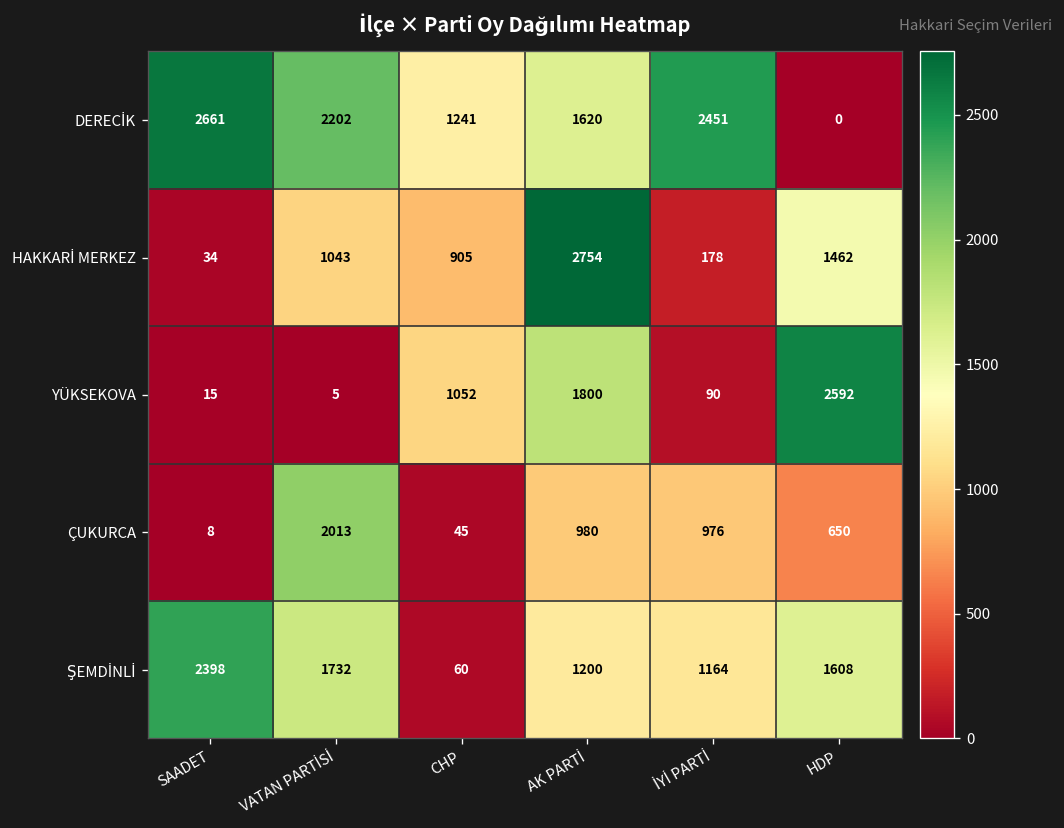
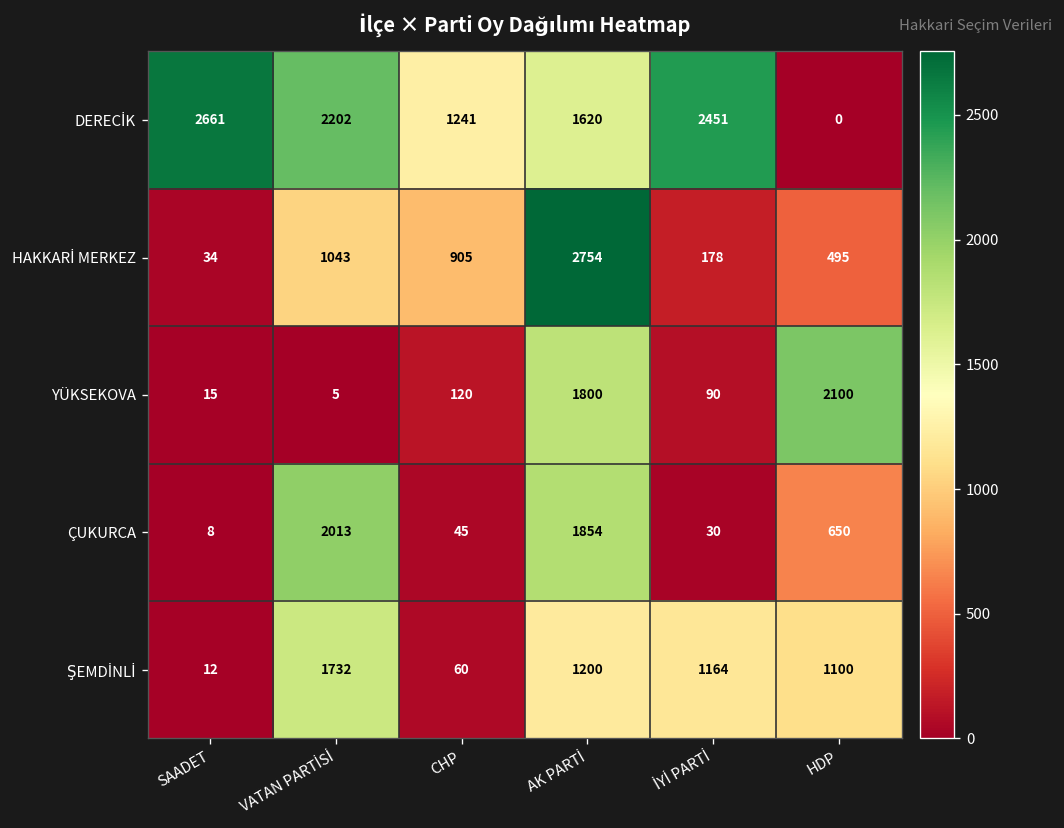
  {
    "DERECİK": {
      "SAADET": 2661,
      "VATAN PARTİSİ": 2202,
      "CHP": 1241,
      "AK PARTİ": 1620,
      "İYİ PARTİ": 2451,
      "HDP": 0
    },
    "HAKKARİ MERKEZ": {
      "SAADET": 34,
      "VATAN PARTİSİ": 1043,
      "CHP": 905,
      "AK PARTİ": 2754,
      "İYİ PARTİ": 178,
-     "HDP": 1462
+     "HDP": 495
    },
    "YÜKSEKOVA": {
      "SAADET": 15,
      "VATAN PARTİSİ": 5,
-     "CHP": 1052,
+     "CHP": 120,
      "AK PARTİ": 1800,
      "İYİ PARTİ": 90,
-     "HDP": 2592
+     "HDP": 2100
    },
    "ÇUKURCA": {
      "SAADET": 8,
      "VATAN PARTİSİ": 2013,
      "CHP": 45,
-     "AK PARTİ": 980,
-     "İYİ PARTİ": 976,
+     "AK PARTİ": 1854,
+     "İYİ PARTİ": 30,
      "HDP": 650
    },
    "ŞEMDİNLİ": {
-     "SAADET": 2398,
+     "SAADET": 12,
      "VATAN PARTİSİ": 1732,
      "CHP": 60,
      "AK PARTİ": 1200,
      "İYİ PARTİ": 1164,
-     "HDP": 1608
+     "HDP": 1100
    }
  }
